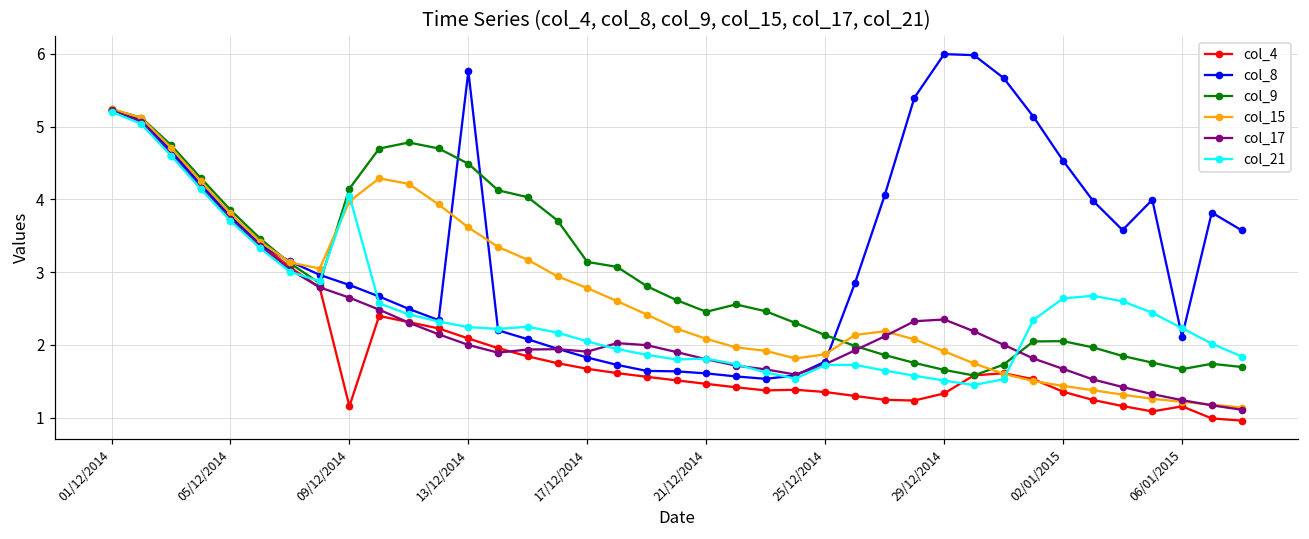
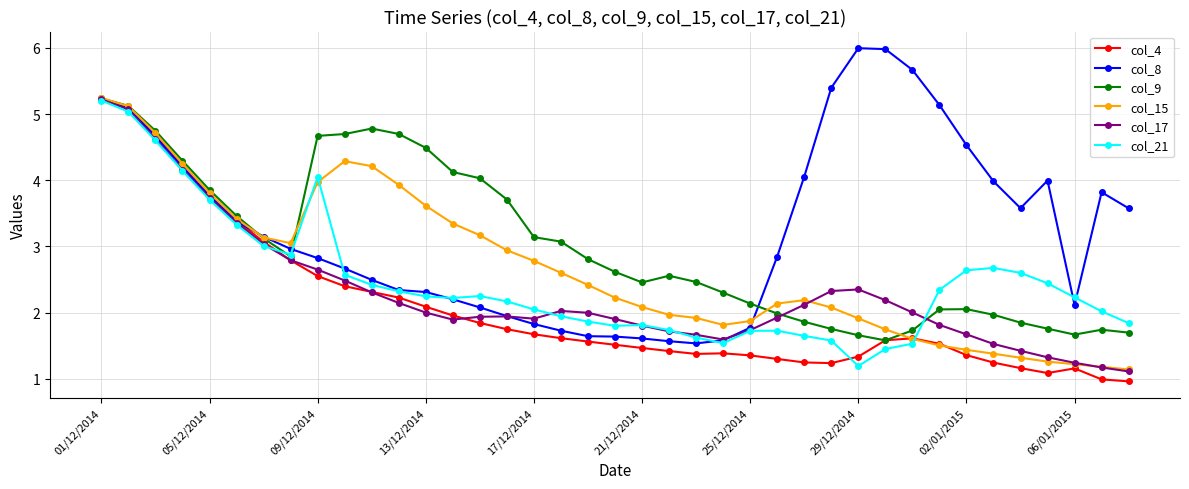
  {
    "col_4": {
-     "09/12/2014": 1.2,
+     "09/12/2014": 2.6,
      "13/12/2014": 2.1,
      "17/12/2014": 1.7,
      "21/12/2014": 1.5,
      "25/12/2014": 1.4,
      "29/12/2014": 1.3,
      "02/01/2015": 1.4,
      "06/01/2015": 1.2
    },
    "col_8": {
      "09/12/2014": 2.8,
-     "13/12/2014": 5.8,
+     "13/12/2014": 2.3,
      "17/12/2014": 1.8,
      "21/12/2014": 1.6,
      "29/12/2014": 6.0,
      "02/01/2015": 4.5,
      "06/01/2015": 2.1
    },
    "col_9": {
      "05/12/2014": 3.9,
-     "09/12/2014": 4.1,
+     "09/12/2014": 4.7,
      "13/12/2014": 4.5,
      "17/12/2014": 3.1,
      "21/12/2014": 2.5,
      "25/12/2014": 2.1,
      "29/12/2014": 1.7,
      "02/01/2015": 2.1,
      "06/01/2015": 1.7
    },
    "col_15": {
      "09/12/2014": 4.0,
      "13/12/2014": 3.6,
      "17/12/2014": 2.8,
      "21/12/2014": 2.1,
      "25/12/2014": 1.9,
      "29/12/2014": 1.9,
      "02/01/2015": 1.4
    },
    "col_17": {
      "09/12/2014": 2.6,
      "13/12/2014": 2.0,
      "17/12/2014": 1.9,
      "29/12/2014": 2.3,
      "02/01/2015": 1.7
    },
    "col_21": {
      "09/12/2014": 4.0,
      "13/12/2014": 2.2,
      "17/12/2014": 2.0,
-     "29/12/2014": 1.5,
+     "29/12/2014": 1.2,
      "02/01/2015": 2.6,
      "06/01/2015": 2.2
    }
  }
